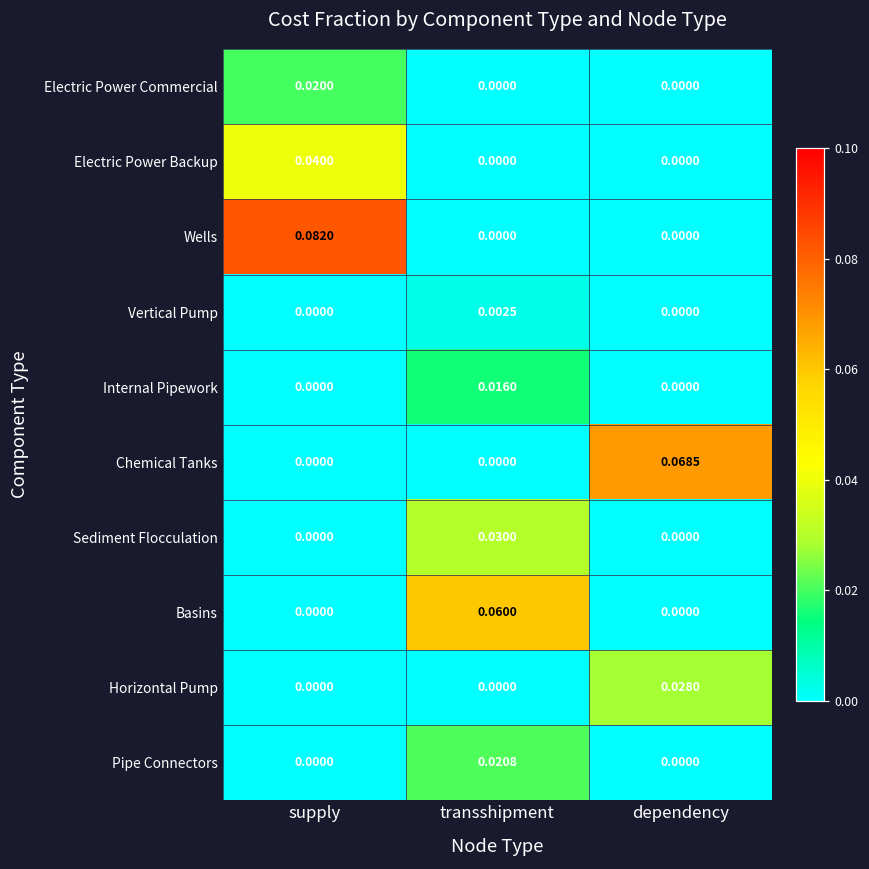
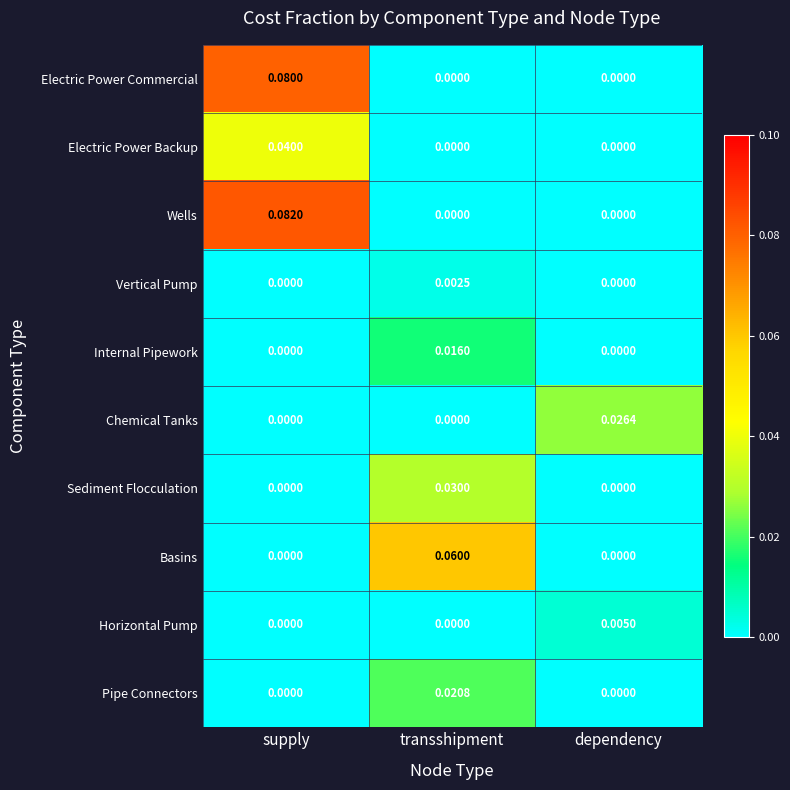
  {
    "Electric Power Commercial": {
-     "supply": 0.0200,
+     "supply": 0.0800,
      "transshipment": 0.0000,
      "dependency": 0.0000
    },
    "Electric Power Backup": {
      "supply": 0.0400,
      "transshipment": 0.0000,
      "dependency": 0.0000
    },
    "Wells": {
      "supply": 0.0820,
      "transshipment": 0.0000,
      "dependency": 0.0000
    },
    "Vertical Pump": {
      "supply": 0.0000,
      "transshipment": 0.0025,
      "dependency": 0.0000
    },
    "Internal Pipework": {
      "supply": 0.0000,
      "transshipment": 0.0160,
      "dependency": 0.0000
    },
    "Chemical Tanks": {
      "supply": 0.0000,
      "transshipment": 0.0000,
-     "dependency": 0.0685
+     "dependency": 0.0264
    },
    "Sediment Flocculation": {
      "supply": 0.0000,
      "transshipment": 0.0300,
      "dependency": 0.0000
    },
    "Basins": {
      "supply": 0.0000,
      "transshipment": 0.0600,
      "dependency": 0.0000
    },
    "Horizontal Pump": {
      "supply": 0.0000,
      "transshipment": 0.0000,
-     "dependency": 0.0280
+     "dependency": 0.0050
    },
    "Pipe Connectors": {
      "supply": 0.0000,
      "transshipment": 0.0208,
      "dependency": 0.0000
    }
  }
